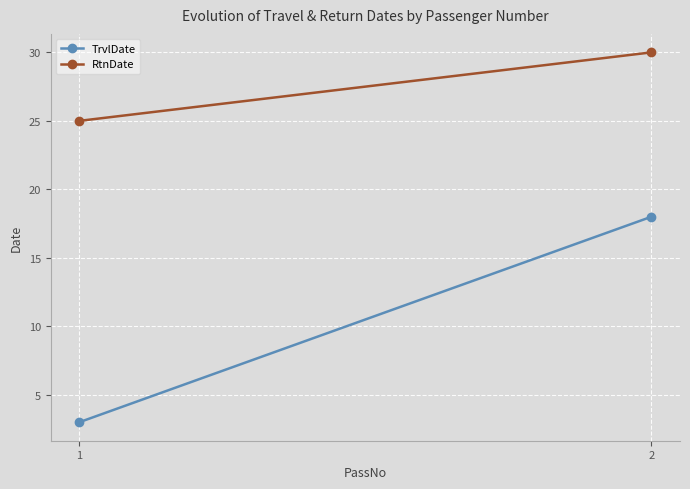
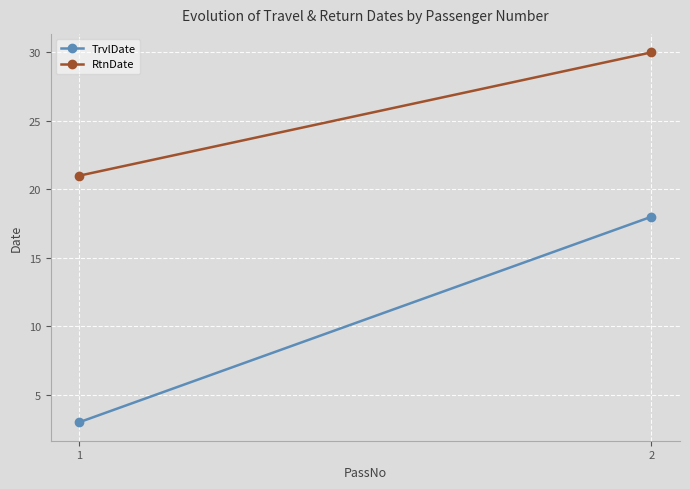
  {
    "TrvlDate": {
      "1": 3,
      "2": 18
    },
    "RtnDate": {
-     "1": 25,
+     "1": 21,
      "2": 30
    }
  }
